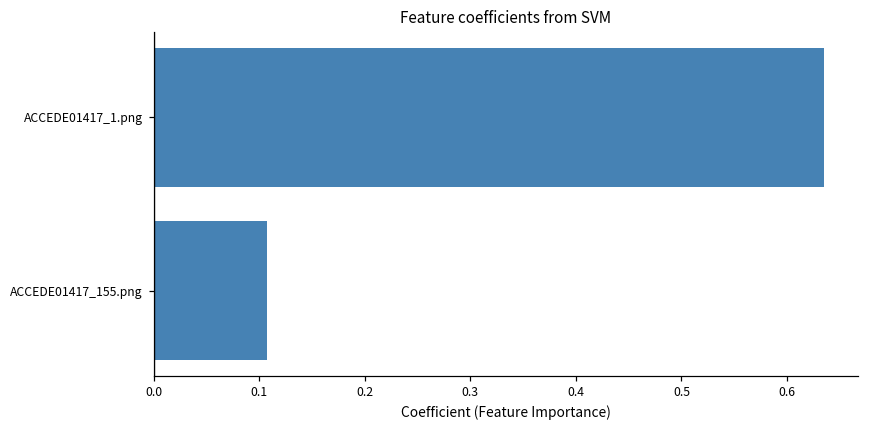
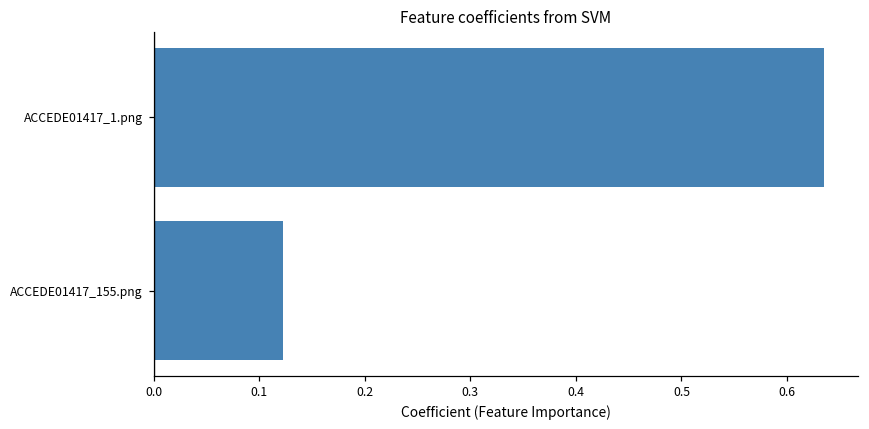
  {
    "ACCEDE01417_1.png": 0.64,
-   "ACCEDE01417_155.png": 0.11
+   "ACCEDE01417_155.png": 0.12
  }
